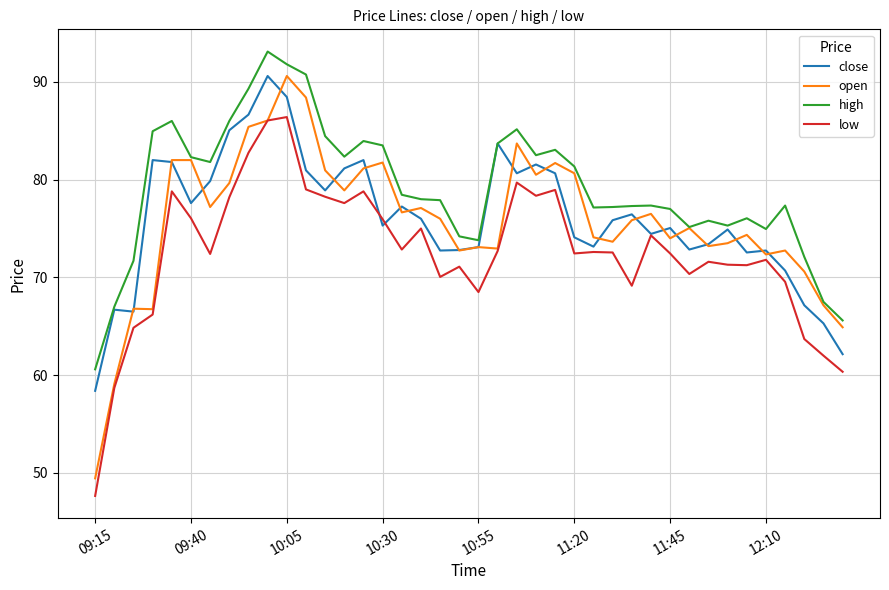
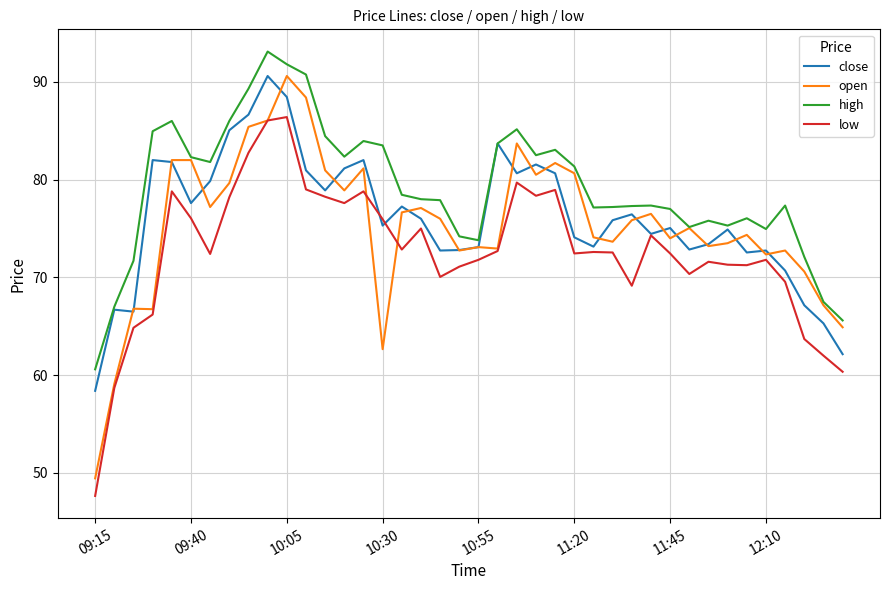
  {
    "close": {
      "09:15": 58,
      "09:40": 78,
      "10:05": 88,
      "10:30": 75,
      "11:20": 74,
      "11:45": 75,
      "12:10": 73
    },
    "open": {
      "09:15": 49,
      "09:40": 82,
      "10:05": 91,
-     "10:30": 82,
+     "10:30": 63,
      "11:20": 81,
      "11:45": 74,
      "12:10": 72
    },
    "high": {
      "09:15": 61,
      "09:40": 82,
      "10:05": 92,
      "10:30": 84,
      "10:55": 74,
      "11:20": 81,
      "11:45": 77,
      "12:10": 75
    },
    "low": {
      "09:15": 48,
      "09:40": 76,
      "10:05": 86,
      "10:30": 76,
-     "10:55": 69,
+     "10:55": 72,
      "11:20": 72,
      "11:45": 72,
      "12:10": 72
    }
  }
